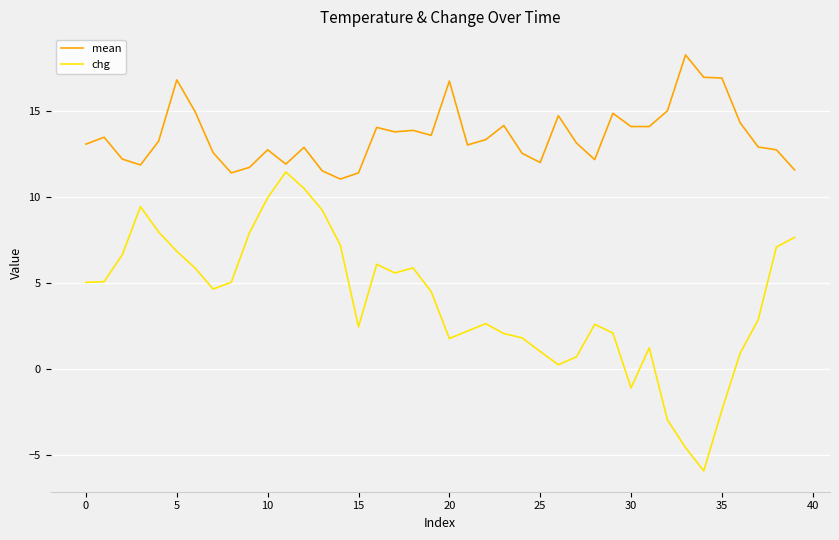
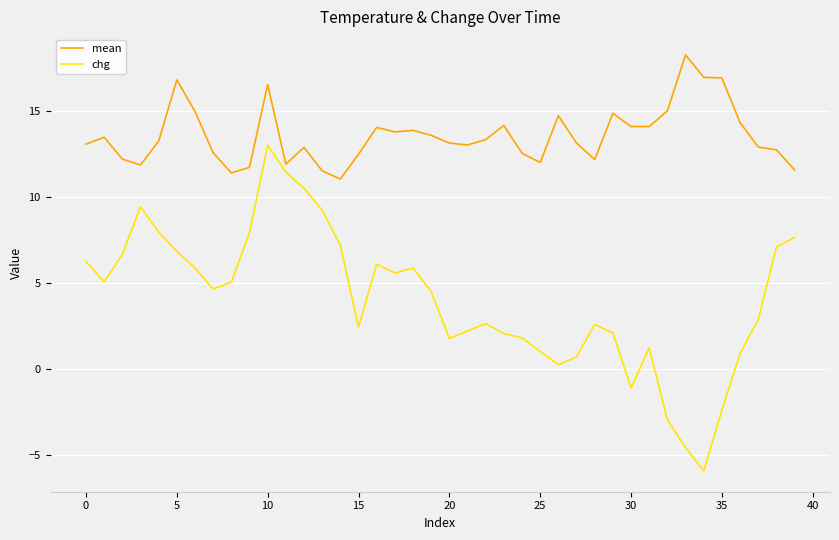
  {
    "mean": {
      "0": 13.1,
      "5": 16.8,
-     "10": 12.7,
-     "15": 11.4,
-     "20": 16.7,
+     "10": 16.5,
+     "15": 12.5,
+     "20": 13.1,
      "25": 12.0,
      "30": 14.1,
      "35": 16.9
    },
    "chg": {
-     "0": 5.0,
+     "0": 6.3,
      "5": 6.8,
-     "10": 10.0,
+     "10": 13.0,
      "15": 2.5,
      "20": 1.8,
      "25": 1.0,
      "30": -1.1,
      "35": -2.4
    }
  }
